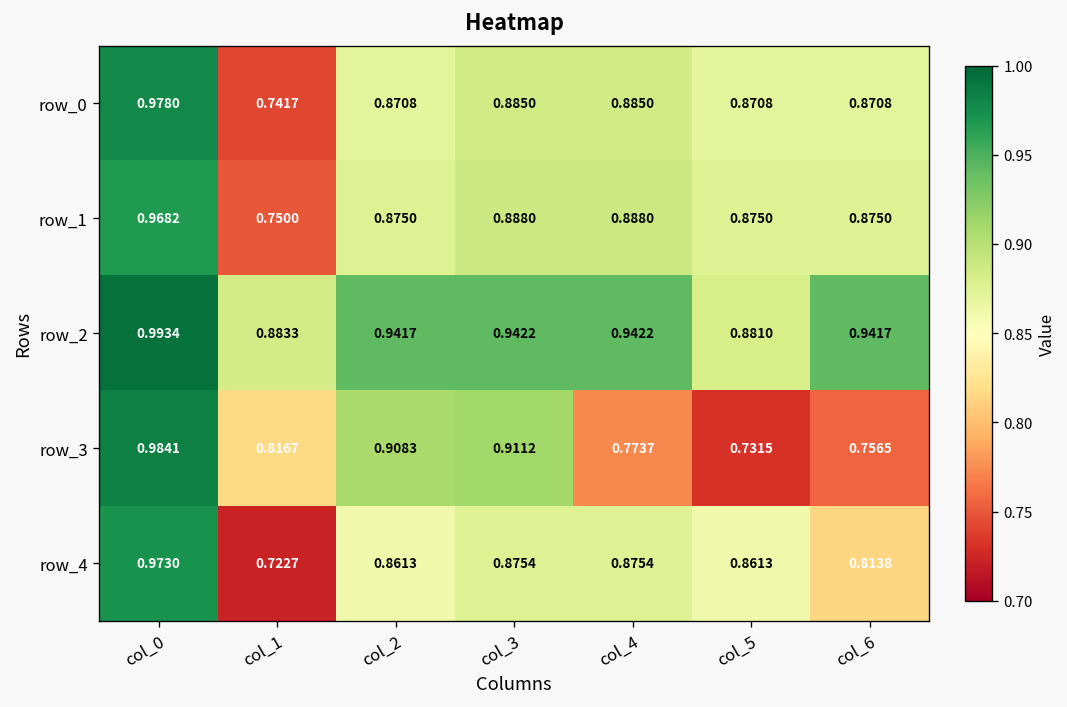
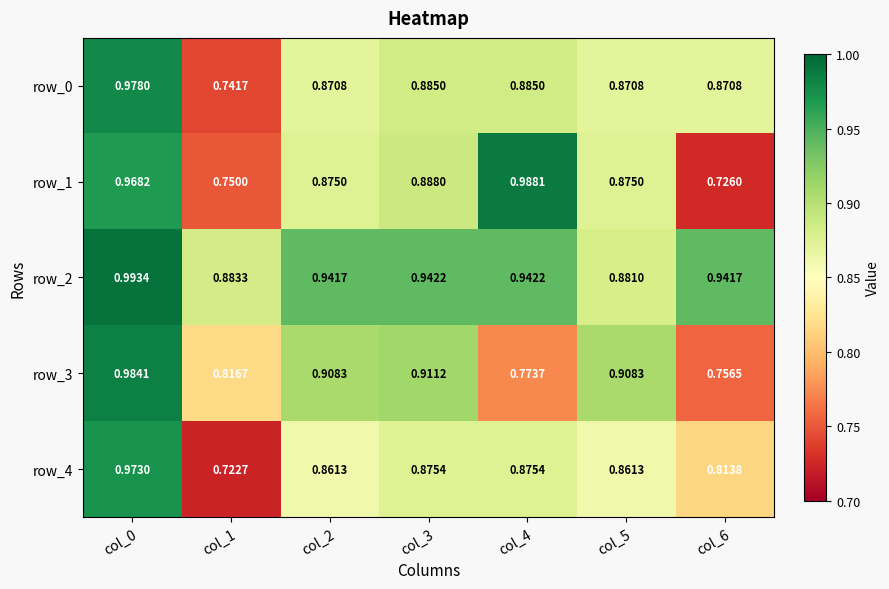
  {
    "row_0": {
      "col_0": 0.9780,
      "col_1": 0.7417,
      "col_2": 0.8708,
      "col_3": 0.8850,
      "col_4": 0.8850,
      "col_5": 0.8708,
      "col_6": 0.8708
    },
    "row_1": {
      "col_0": 0.9682,
      "col_1": 0.7500,
      "col_2": 0.8750,
      "col_3": 0.8880,
-     "col_4": 0.8880,
+     "col_4": 0.9881,
      "col_5": 0.8750,
-     "col_6": 0.8750
+     "col_6": 0.7260
    },
    "row_2": {
      "col_0": 0.9934,
      "col_1": 0.8833,
      "col_2": 0.9417,
      "col_3": 0.9422,
      "col_4": 0.9422,
      "col_5": 0.8810,
      "col_6": 0.9417
    },
    "row_3": {
      "col_0": 0.9841,
      "col_1": 0.8167,
      "col_2": 0.9083,
      "col_3": 0.9112,
      "col_4": 0.7737,
-     "col_5": 0.7315,
+     "col_5": 0.9083,
      "col_6": 0.7565
    },
    "row_4": {
      "col_0": 0.9730,
      "col_1": 0.7227,
      "col_2": 0.8613,
      "col_3": 0.8754,
      "col_4": 0.8754,
      "col_5": 0.8613,
      "col_6": 0.8138
    }
  }
